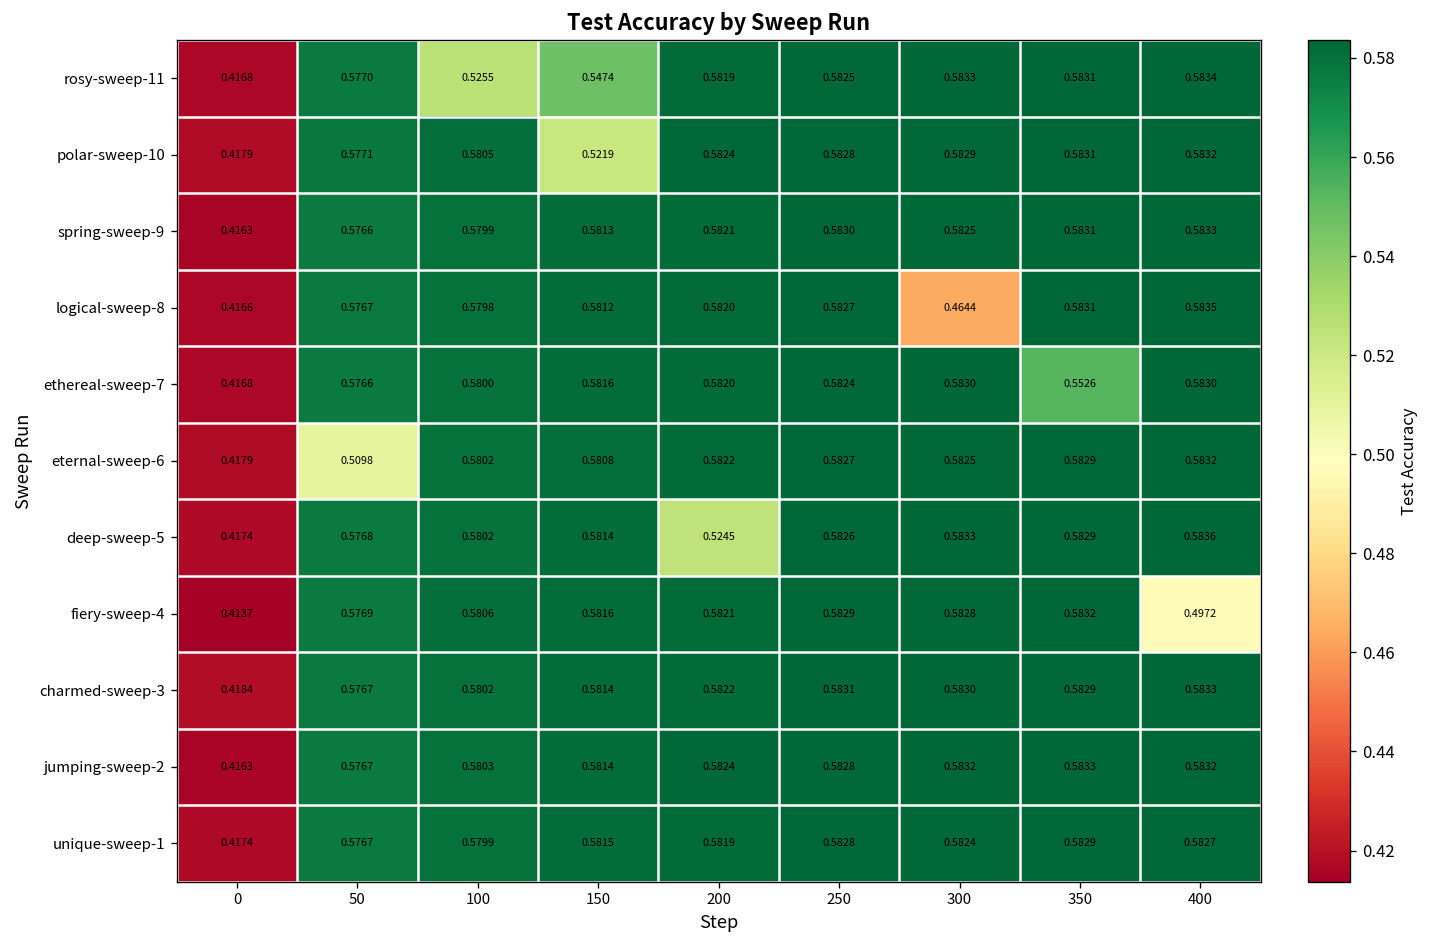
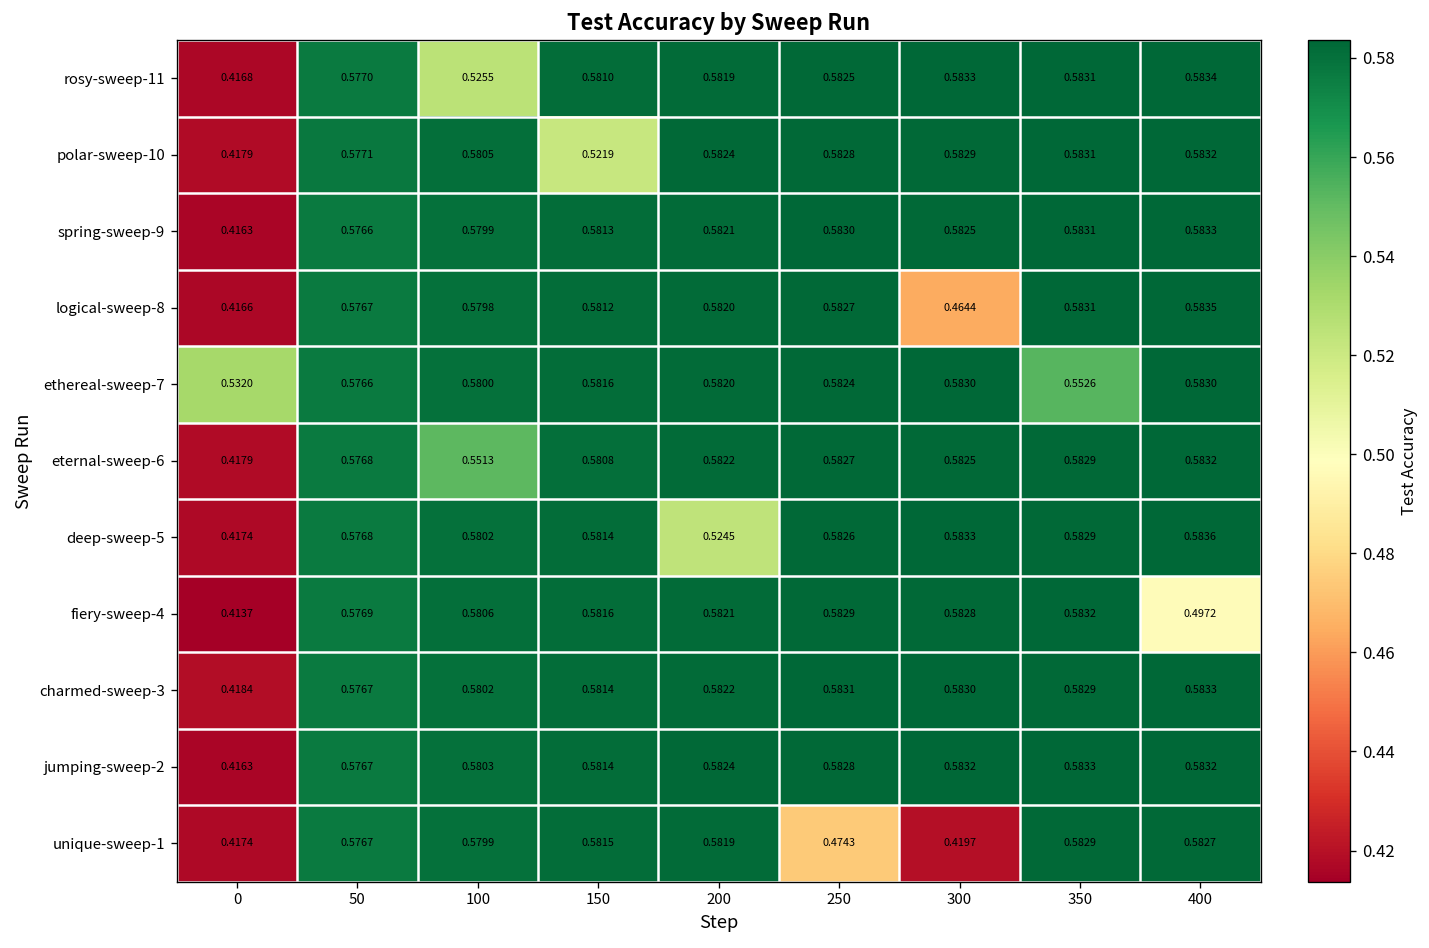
  {
    "rosy-sweep-11": {
      "0": 0.4168,
      "50": 0.5770,
      "100": 0.5255,
-     "150": 0.5474,
+     "150": 0.5810,
      "200": 0.5819,
      "250": 0.5825,
      "300": 0.5833,
      "350": 0.5831,
      "400": 0.5834
    },
    "polar-sweep-10": {
      "0": 0.4179,
      "50": 0.5771,
      "100": 0.5805,
      "150": 0.5219,
      "200": 0.5824,
      "250": 0.5828,
      "300": 0.5829,
      "350": 0.5831,
      "400": 0.5832
    },
    "spring-sweep-9": {
      "0": 0.4163,
      "50": 0.5766,
      "100": 0.5799,
      "150": 0.5813,
      "200": 0.5821,
      "250": 0.5830,
      "300": 0.5825,
      "350": 0.5831,
      "400": 0.5833
    },
    "logical-sweep-8": {
      "0": 0.4166,
      "50": 0.5767,
      "100": 0.5798,
      "150": 0.5812,
      "200": 0.5820,
      "250": 0.5827,
      "300": 0.4644,
      "350": 0.5831,
      "400": 0.5835
    },
    "ethereal-sweep-7": {
-     "0": 0.4168,
+     "0": 0.5320,
      "50": 0.5766,
      "100": 0.5800,
      "150": 0.5816,
      "200": 0.5820,
      "250": 0.5824,
      "300": 0.5830,
      "350": 0.5526,
      "400": 0.5830
    },
    "eternal-sweep-6": {
      "0": 0.4179,
-     "50": 0.5098,
-     "100": 0.5802,
+     "50": 0.5768,
+     "100": 0.5513,
      "150": 0.5808,
      "200": 0.5822,
      "250": 0.5827,
      "300": 0.5825,
      "350": 0.5829,
      "400": 0.5832
    },
    "deep-sweep-5": {
      "0": 0.4174,
      "50": 0.5768,
      "100": 0.5802,
      "150": 0.5814,
      "200": 0.5245,
      "250": 0.5826,
      "300": 0.5833,
      "350": 0.5829,
      "400": 0.5836
    },
    "fiery-sweep-4": {
      "0": 0.4137,
      "50": 0.5769,
      "100": 0.5806,
      "150": 0.5816,
      "200": 0.5821,
      "250": 0.5829,
      "300": 0.5828,
      "350": 0.5832,
      "400": 0.4972
    },
    "charmed-sweep-3": {
      "0": 0.4184,
      "50": 0.5767,
      "100": 0.5802,
      "150": 0.5814,
      "200": 0.5822,
      "250": 0.5831,
      "300": 0.5830,
      "350": 0.5829,
      "400": 0.5833
    },
    "jumping-sweep-2": {
      "0": 0.4163,
      "50": 0.5767,
      "100": 0.5803,
      "150": 0.5814,
      "200": 0.5824,
      "250": 0.5828,
      "300": 0.5832,
      "350": 0.5833,
      "400": 0.5832
    },
    "unique-sweep-1": {
      "0": 0.4174,
      "50": 0.5767,
      "100": 0.5799,
      "150": 0.5815,
      "200": 0.5819,
-     "250": 0.5828,
-     "300": 0.5824,
+     "250": 0.4743,
+     "300": 0.4197,
      "350": 0.5829,
      "400": 0.5827
    }
  }
